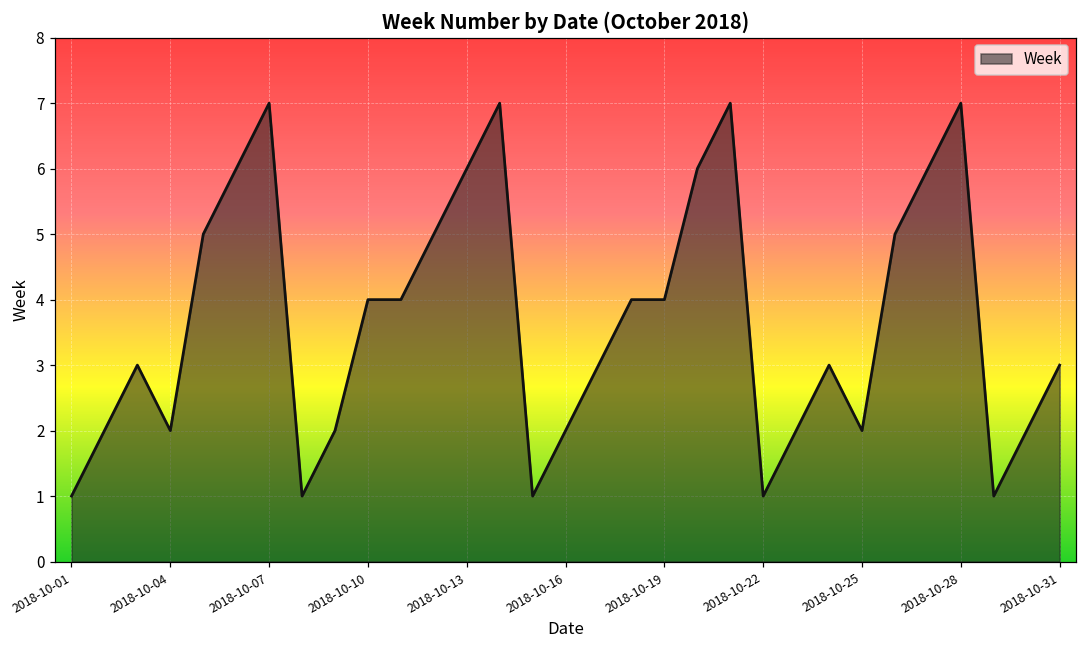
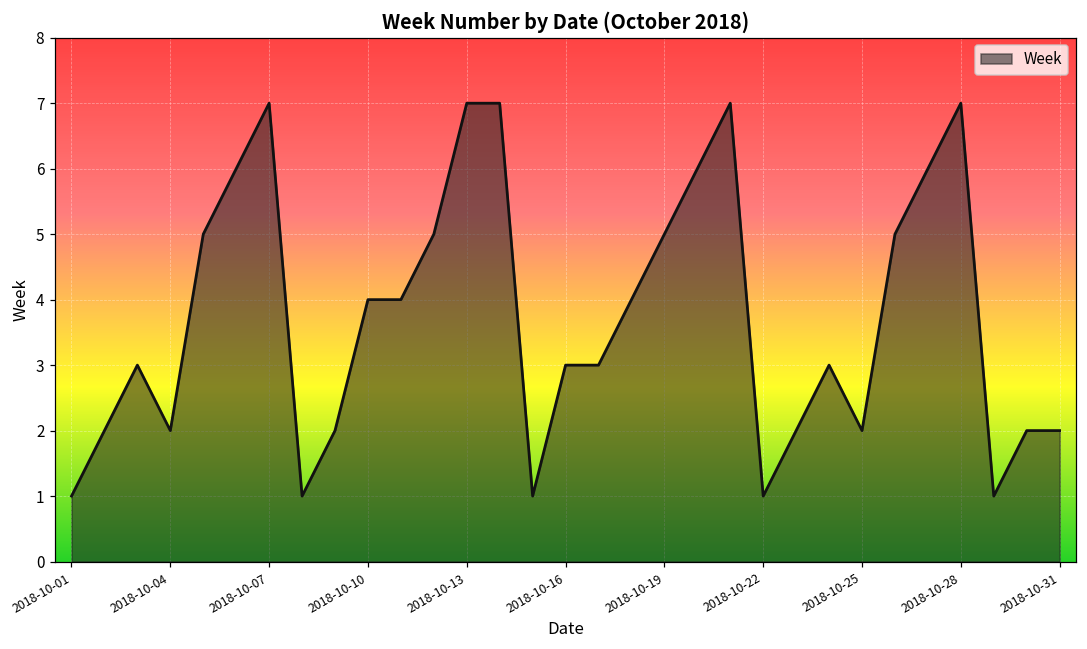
  {
    "2018-10-01": 1,
    "2018-10-04": 2,
    "2018-10-07": 7,
    "2018-10-10": 4,
-   "2018-10-13": 6,
-   "2018-10-16": 2,
-   "2018-10-19": 4,
+   "2018-10-13": 7,
+   "2018-10-16": 3,
+   "2018-10-19": 5,
    "2018-10-22": 1,
    "2018-10-25": 2,
    "2018-10-28": 7,
-   "2018-10-31": 3
+   "2018-10-31": 2
  }
